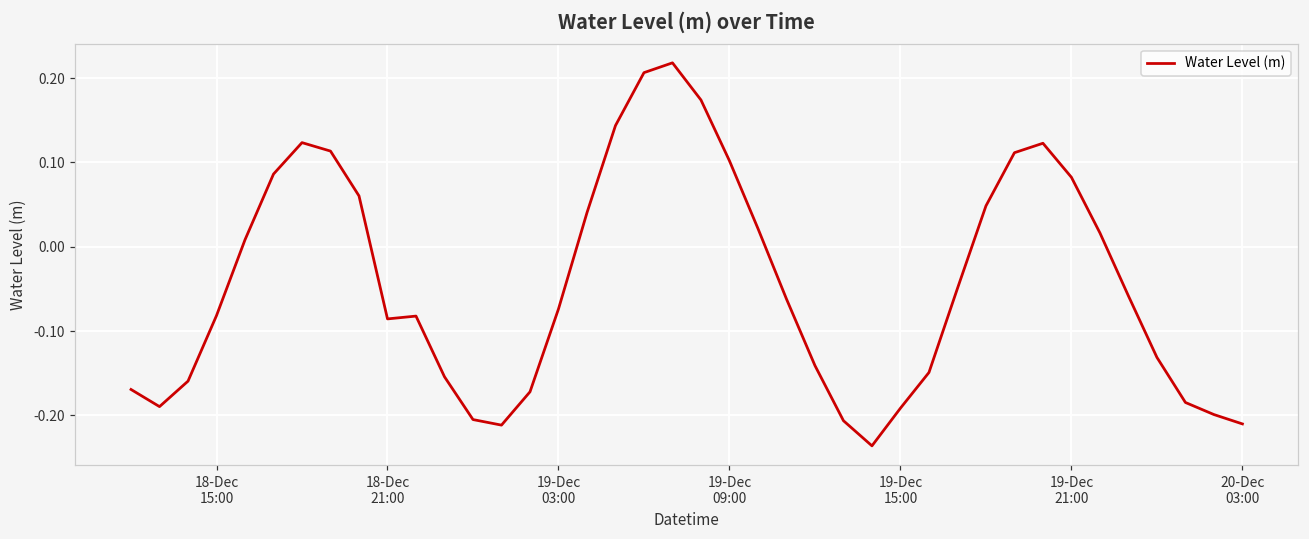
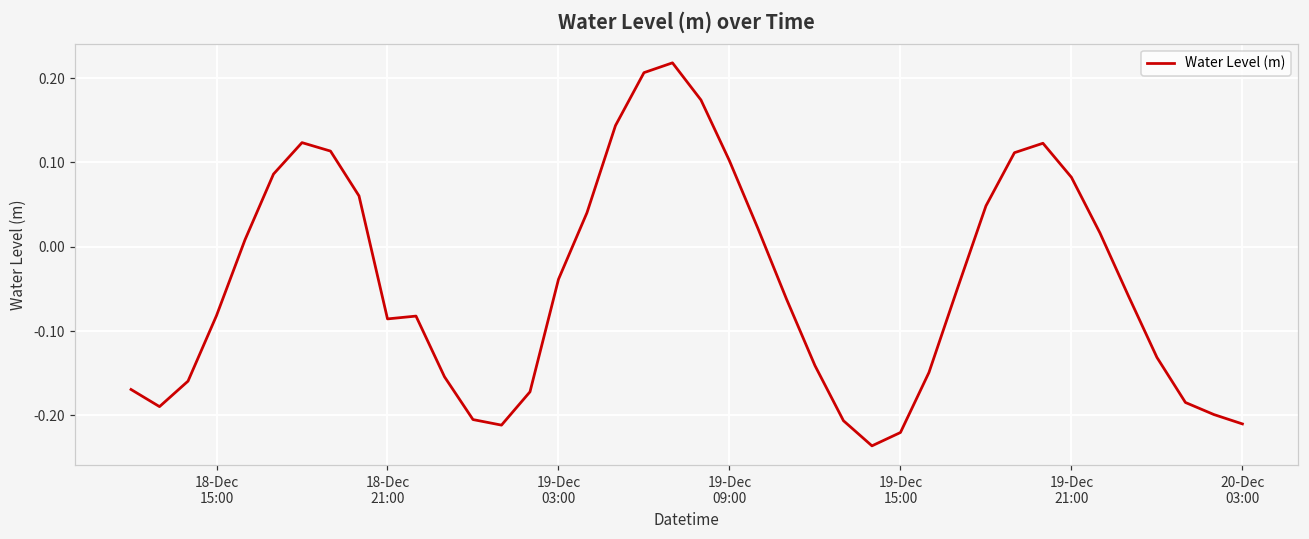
  {
    "18-Dec 15:00": -0.08,
    "18-Dec 21:00": -0.09,
-   "19-Dec 03:00": -0.07,
+   "19-Dec 03:00": -0.04,
    "19-Dec 09:00": 0.10,
-   "19-Dec 15:00": -0.19,
+   "19-Dec 15:00": -0.22,
    "19-Dec 21:00": 0.08,
    "20-Dec 03:00": -0.21
  }
